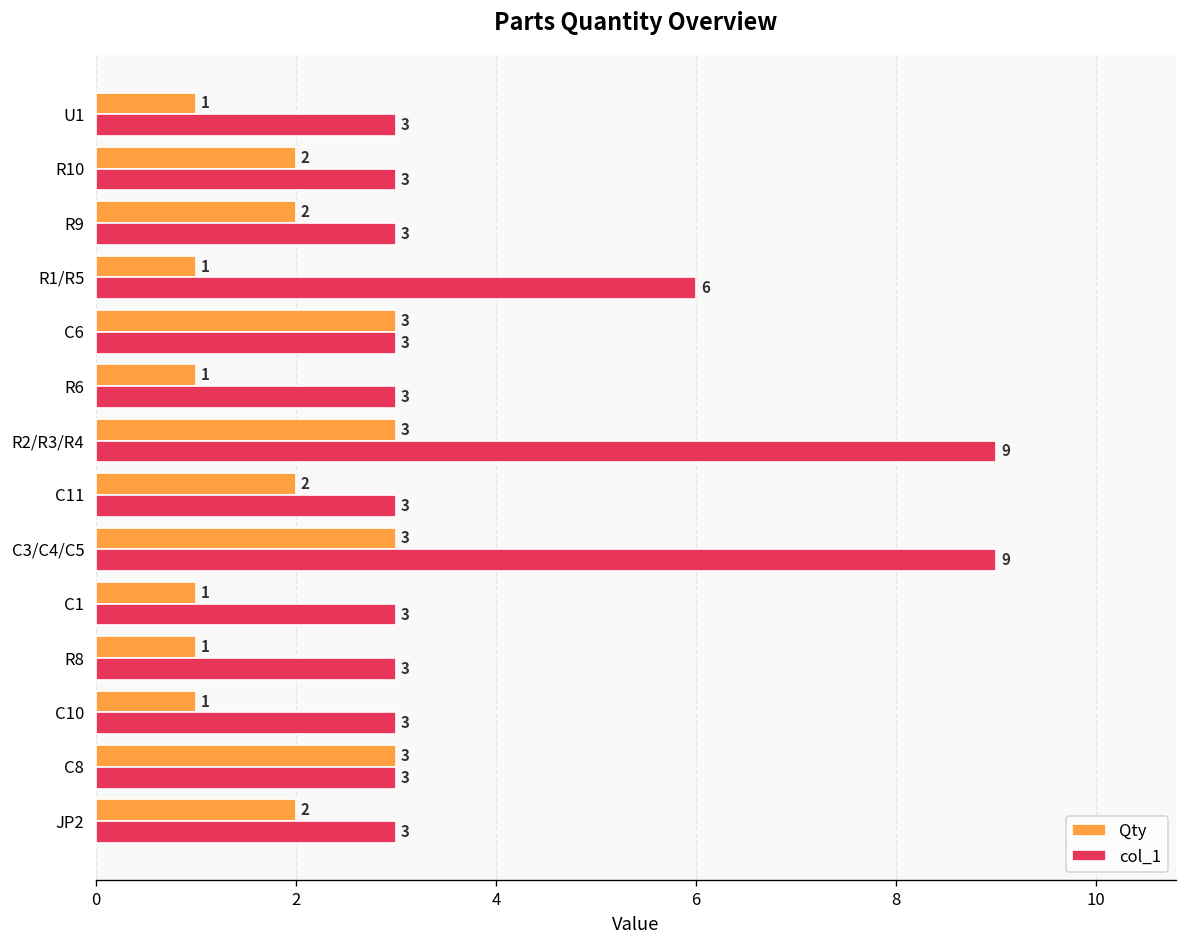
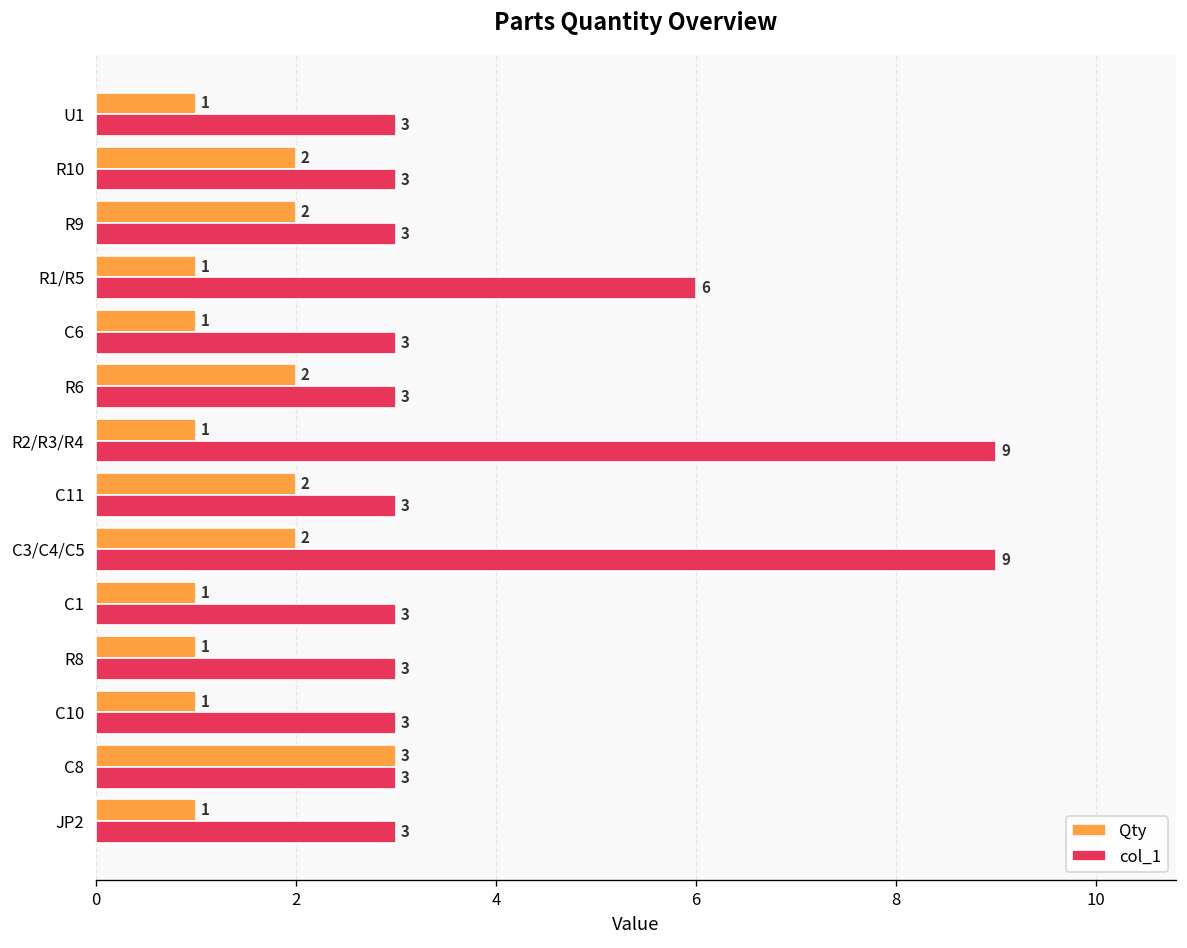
  {
    "Qty": {
      "U1": 1,
      "R10": 2,
      "R9": 2,
      "R1/R5": 1,
-     "C6": 3,
-     "R6": 1,
-     "R2/R3/R4": 3,
+     "C6": 1,
+     "R6": 2,
+     "R2/R3/R4": 1,
      "C11": 2,
-     "C3/C4/C5": 3,
+     "C3/C4/C5": 2,
      "C1": 1,
      "R8": 1,
      "C10": 1,
      "C8": 3,
-     "JP2": 2
+     "JP2": 1
    },
    "col_1": {
      "U1": 3,
      "R10": 3,
      "R9": 3,
      "R1/R5": 6,
      "C6": 3,
      "R6": 3,
      "R2/R3/R4": 9,
      "C11": 3,
      "C3/C4/C5": 9,
      "C1": 3,
      "R8": 3,
      "C10": 3,
      "C8": 3,
      "JP2": 3
    }
  }
